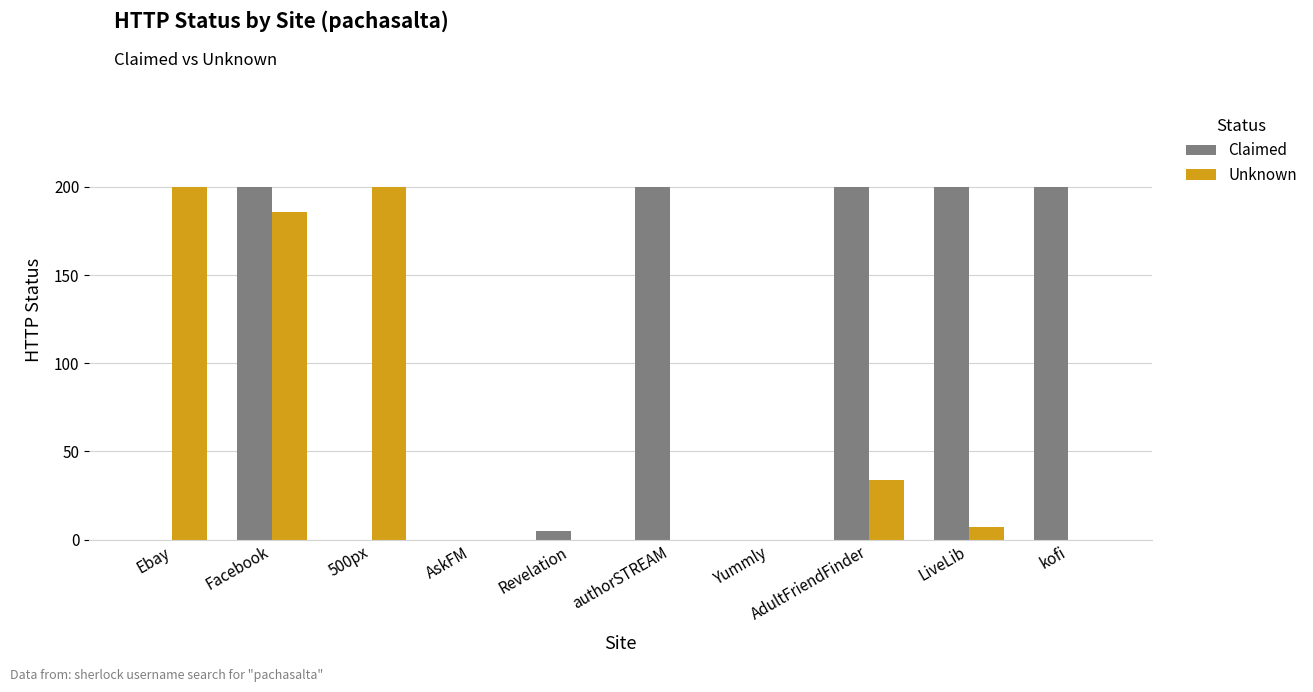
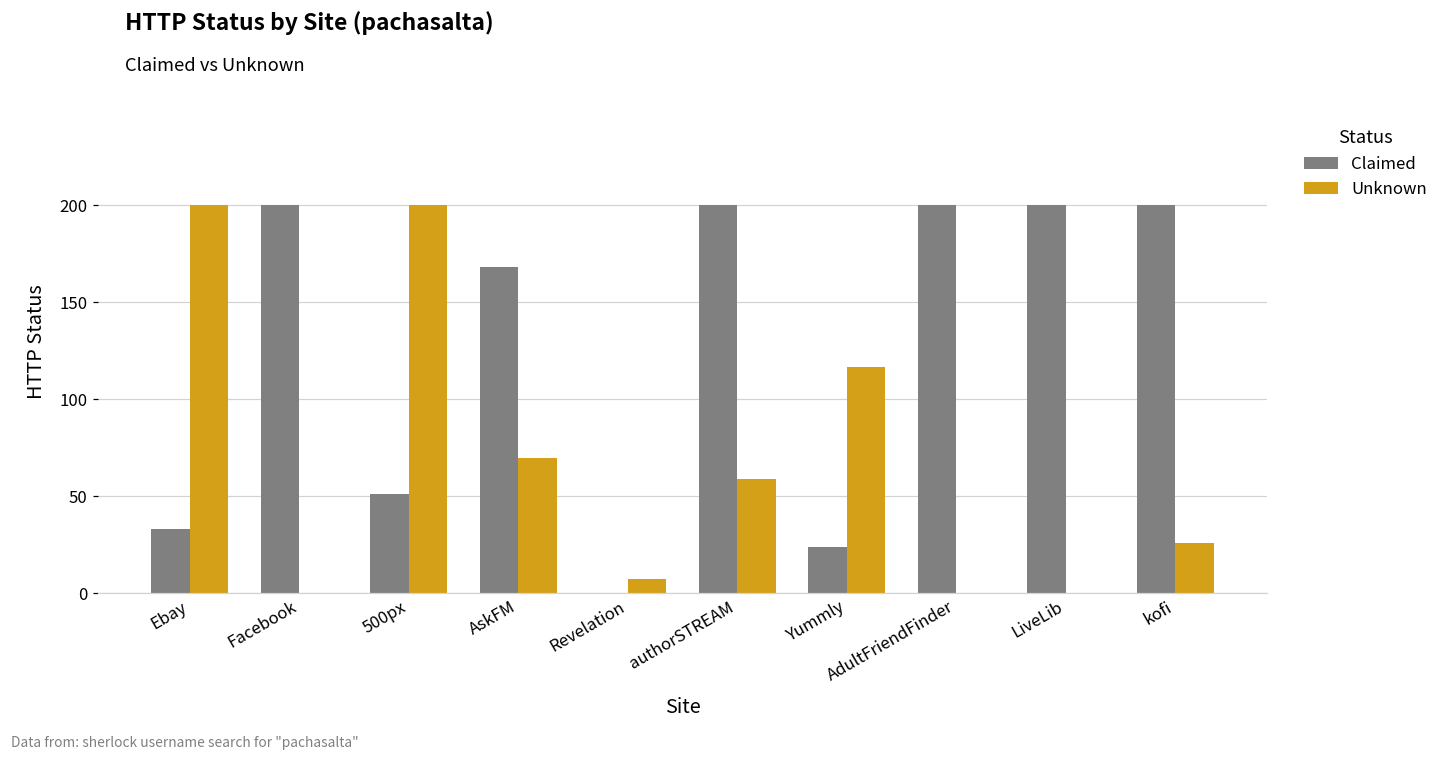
  {
    "Claimed": {
-     "Ebay": 0,
+     "Ebay": 33,
      "Facebook": 200,
-     "500px": 0,
-     "AskFM": 0,
-     "Revelation": 5,
+     "500px": 51,
+     "AskFM": 168,
+     "Revelation": 0,
      "authorSTREAM": 200,
-     "Yummly": 0,
+     "Yummly": 24,
      "AdultFriendFinder": 200,
      "LiveLib": 200,
      "kofi": 200
    },
    "Unknown": {
      "Ebay": 200,
-     "Facebook": 186,
+     "Facebook": 0,
      "500px": 200,
-     "AskFM": 0,
-     "Revelation": 0,
-     "authorSTREAM": 0,
-     "Yummly": 0,
-     "AdultFriendFinder": 34,
-     "LiveLib": 7,
-     "kofi": 0
+     "AskFM": 70,
+     "Revelation": 8,
+     "authorSTREAM": 59,
+     "Yummly": 117,
+     "AdultFriendFinder": 0,
+     "LiveLib": 0,
+     "kofi": 26
    }
  }
